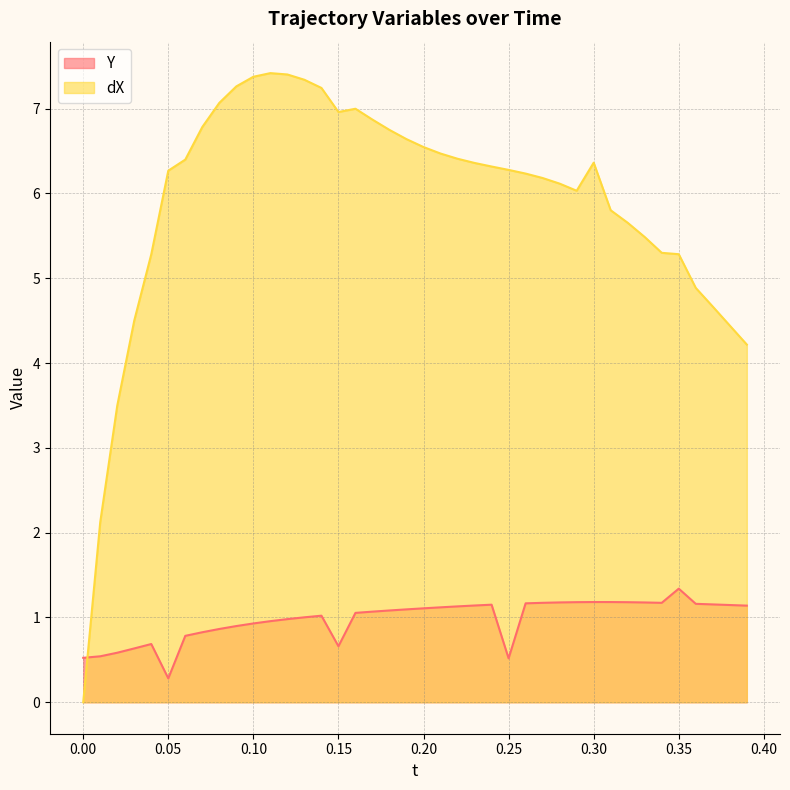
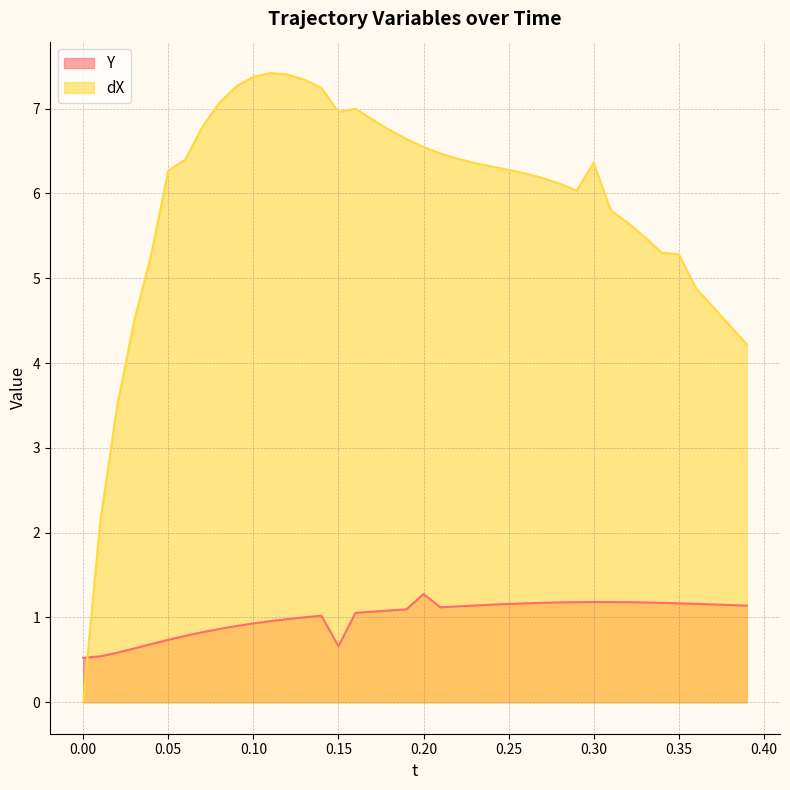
  {
    "Y": {
      "0.00": 0.5,
-     "0.05": 0.3,
+     "0.05": 0.7,
      "0.10": 0.9,
      "0.15": 0.7,
-     "0.20": 1.1,
-     "0.25": 0.5,
+     "0.20": 1.3,
+     "0.25": 1.2,
      "0.30": 1.2,
-     "0.35": 1.3
+     "0.35": 1.2
    },
    "dX": {
      "0.00": 0.0,
      "0.05": 6.3,
      "0.10": 7.4,
      "0.15": 7.0,
      "0.20": 6.5,
      "0.25": 6.3,
      "0.30": 6.4,
      "0.35": 5.3
    }
  }
